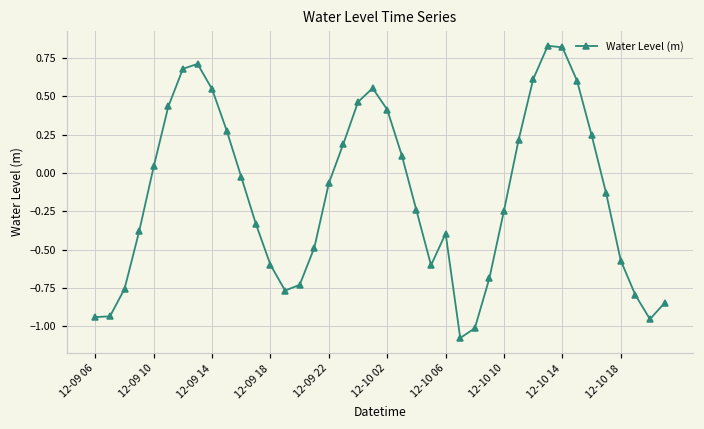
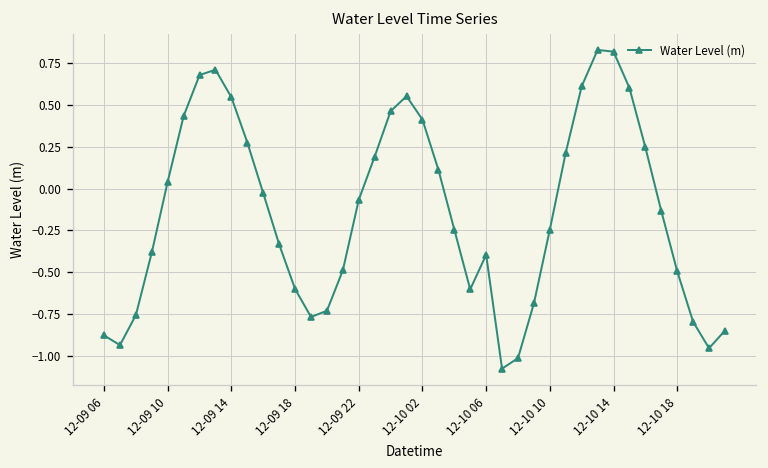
  {
-   "12-09 06": -0.94,
+   "12-09 06": -0.88,
    "12-09 10": 0.04,
    "12-09 14": 0.55,
    "12-09 18": -0.60,
    "12-09 22": -0.07,
    "12-10 02": 0.41,
    "12-10 06": -0.40,
    "12-10 10": -0.25,
    "12-10 14": 0.82,
-   "12-10 18": -0.57
+   "12-10 18": -0.49
  }
